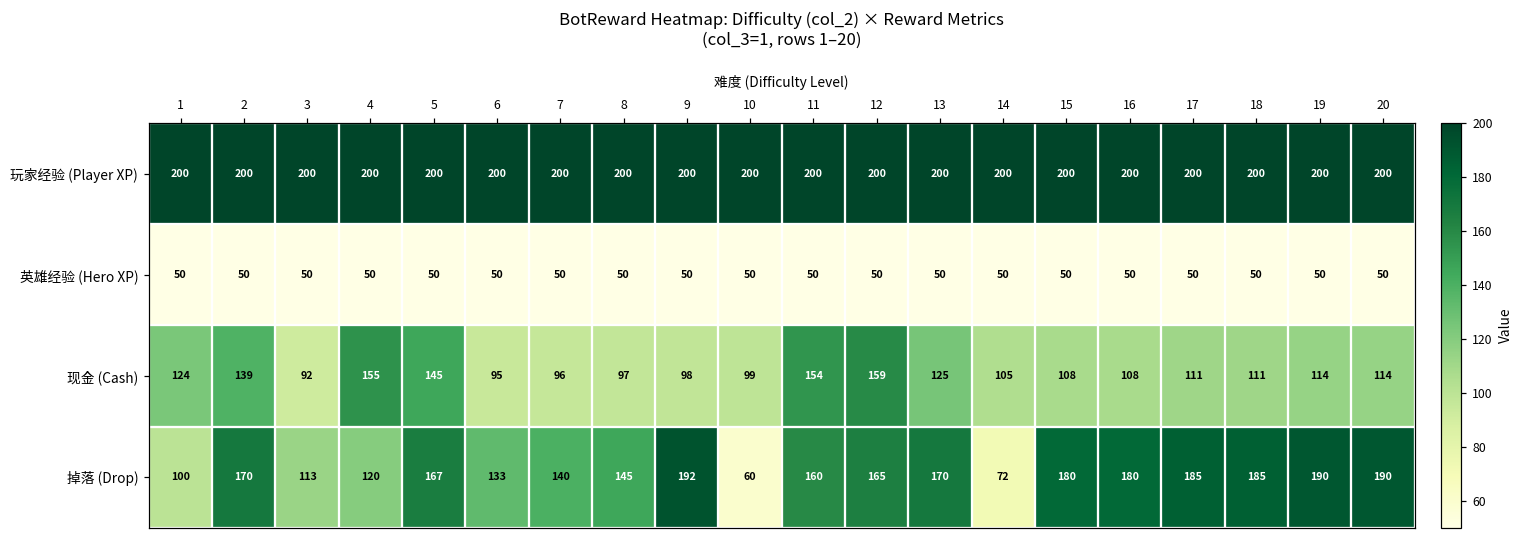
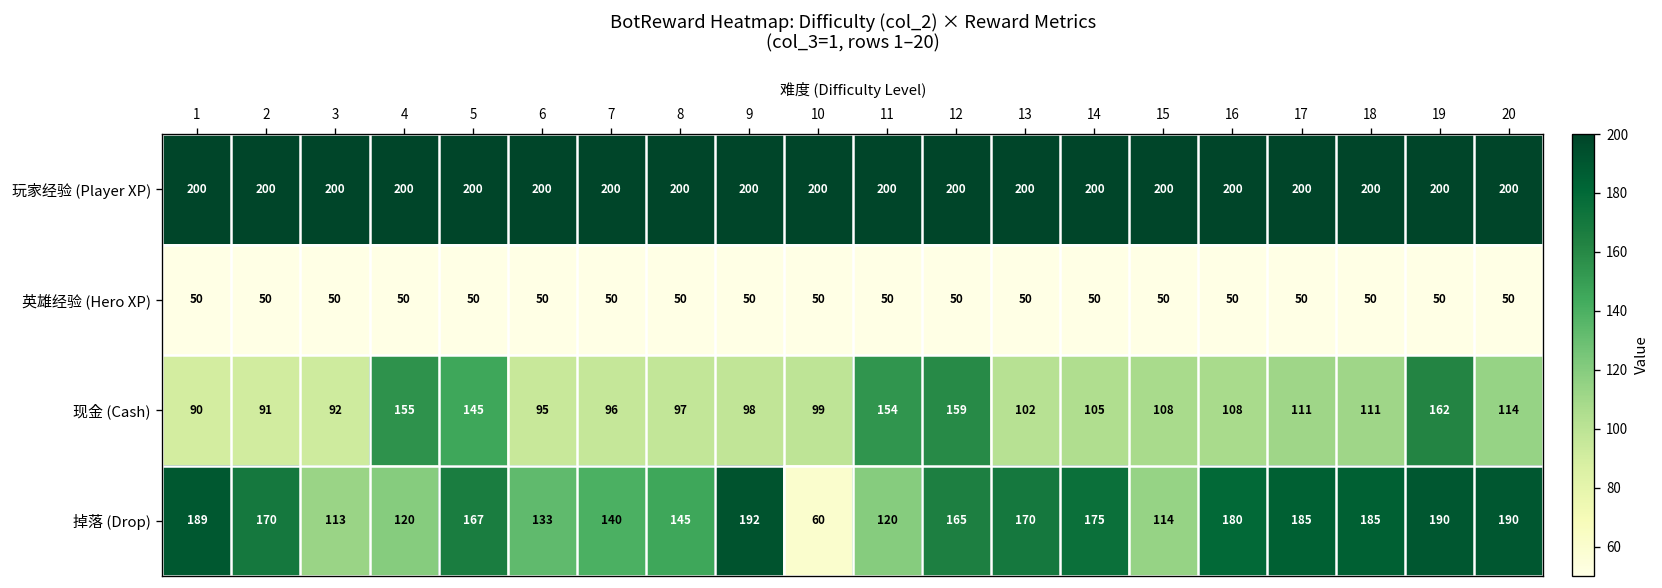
  {
    "玩家经验 (Player XP)": {
      "1": 200,
      "2": 200,
      "3": 200,
      "4": 200,
      "5": 200,
      "6": 200,
      "7": 200,
      "8": 200,
      "9": 200,
      "10": 200,
      "11": 200,
      "12": 200,
      "13": 200,
      "14": 200,
      "15": 200,
      "16": 200,
      "17": 200,
      "18": 200,
      "19": 200,
      "20": 200
    },
    "英雄经验 (Hero XP)": {
      "1": 50,
      "2": 50,
      "3": 50,
      "4": 50,
      "5": 50,
      "6": 50,
      "7": 50,
      "8": 50,
      "9": 50,
      "10": 50,
      "11": 50,
      "12": 50,
      "13": 50,
      "14": 50,
      "15": 50,
      "16": 50,
      "17": 50,
      "18": 50,
      "19": 50,
      "20": 50
    },
    "现金 (Cash)": {
-     "1": 124,
-     "2": 139,
+     "1": 90,
+     "2": 91,
      "3": 92,
      "4": 155,
      "5": 145,
      "6": 95,
      "7": 96,
      "8": 97,
      "9": 98,
      "10": 99,
      "11": 154,
      "12": 159,
-     "13": 125,
+     "13": 102,
      "14": 105,
      "15": 108,
      "16": 108,
      "17": 111,
      "18": 111,
-     "19": 114,
+     "19": 162,
      "20": 114
    },
    "掉落 (Drop)": {
-     "1": 100,
+     "1": 189,
      "2": 170,
      "3": 113,
      "4": 120,
      "5": 167,
      "6": 133,
      "7": 140,
      "8": 145,
      "9": 192,
      "10": 60,
-     "11": 160,
+     "11": 120,
      "12": 165,
      "13": 170,
-     "14": 72,
-     "15": 180,
+     "14": 175,
+     "15": 114,
      "16": 180,
      "17": 185,
      "18": 185,
      "19": 190,
      "20": 190
    }
  }
